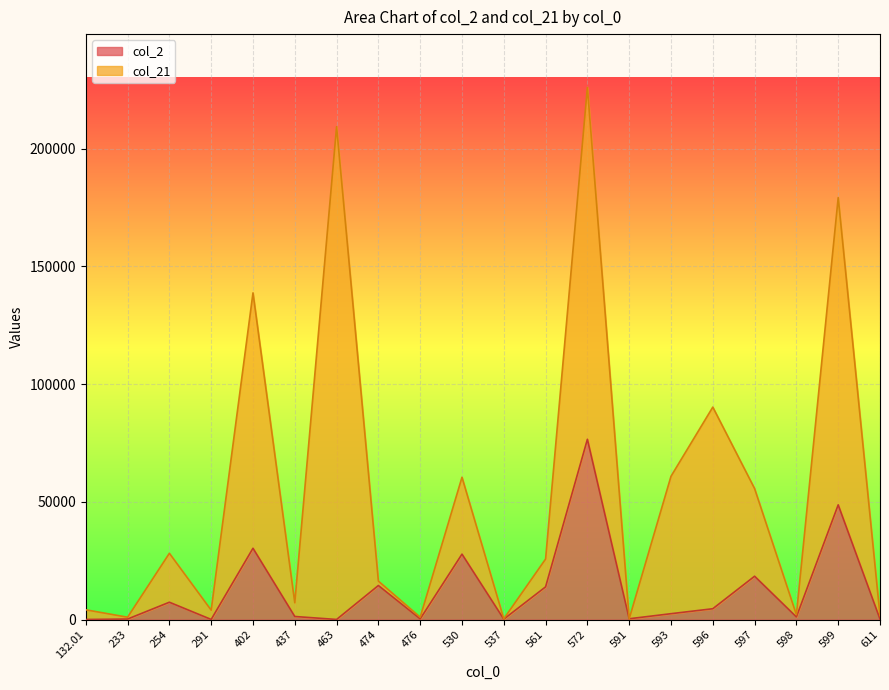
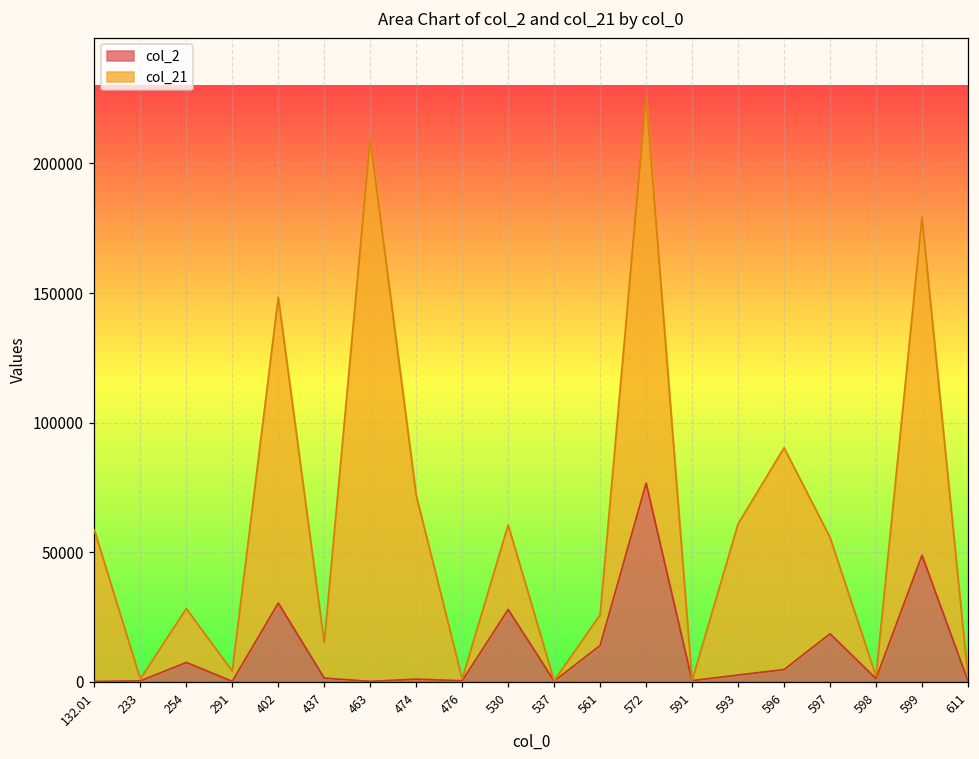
  {
    "col_2": {
      "132.01": 0,
      "254": 7000,
      "291": 0,
      "402": 30000,
      "437": 1000,
      "463": 0,
-     "474": 15000,
+     "474": 1000,
      "530": 28000,
      "561": 14000,
      "572": 77000,
      "593": 3000,
      "596": 5000,
      "597": 18000,
      "599": 49000,
      "611": 0
    },
    "col_21": {
-     "132.01": 4000,
+     "132.01": 58000,
      "254": 21000,
      "291": 4000,
-     "402": 108000,
-     "437": 6000,
+     "402": 118000,
+     "437": 14000,
      "463": 209000,
-     "474": 2000,
+     "474": 71000,
      "530": 33000,
      "561": 12000,
      "572": 149000,
      "593": 58000,
      "596": 86000,
      "597": 37000,
      "599": 130000,
      "611": 2000
    }
  }
